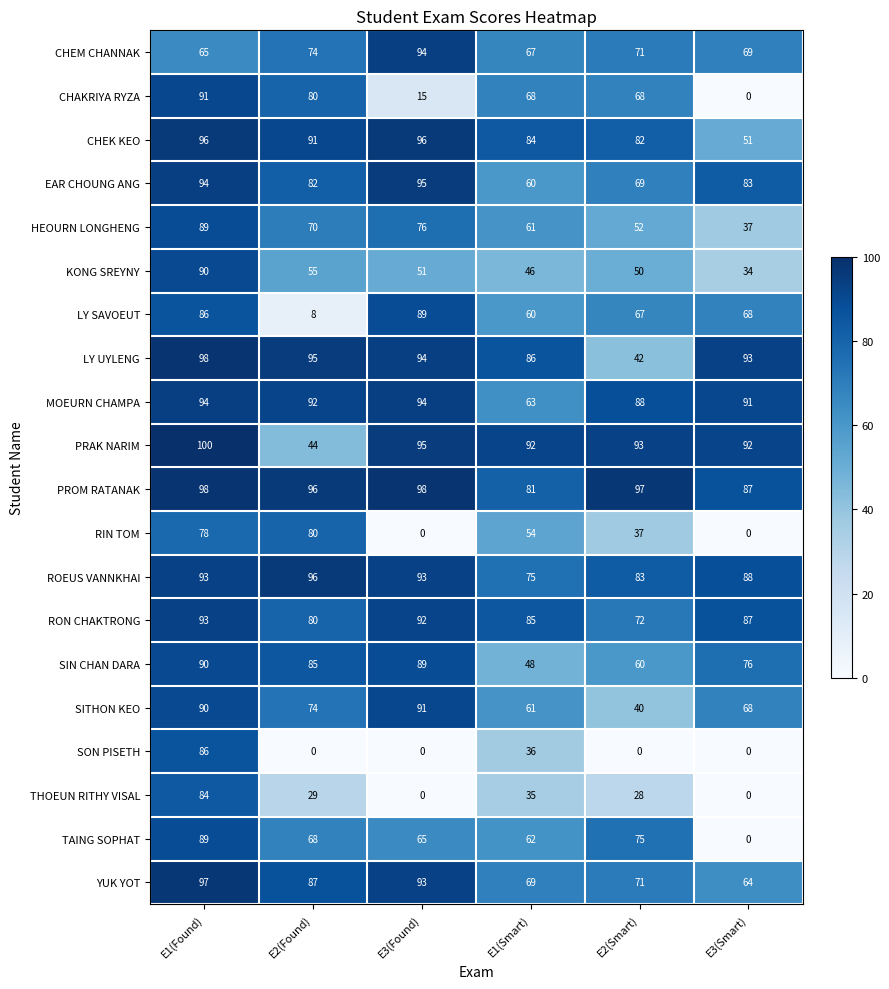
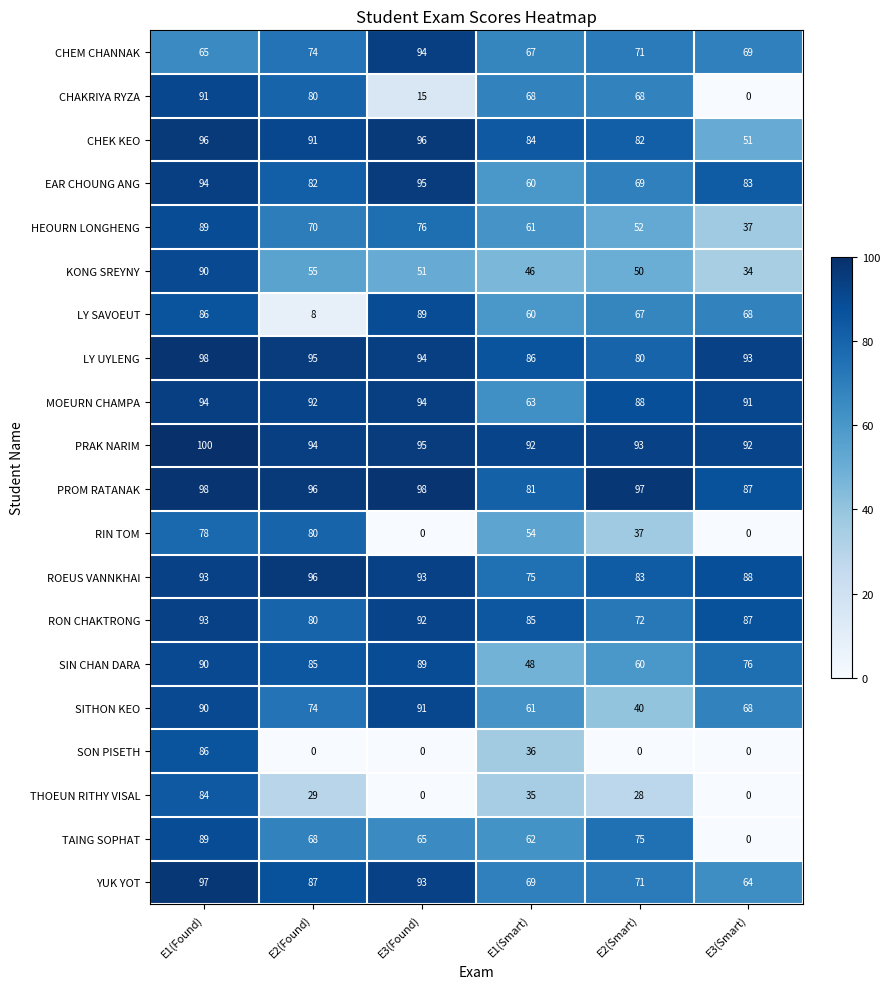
  {
    "CHEM CHANNAK": {
      "E1(Found)": 65,
      "E2(Found)": 74,
      "E3(Found)": 94,
      "E1(Smart)": 67,
      "E2(Smart)": 71,
      "E3(Smart)": 69
    },
    "CHAKRIYA RYZA": {
      "E1(Found)": 91,
      "E2(Found)": 80,
      "E3(Found)": 15,
      "E1(Smart)": 68,
      "E2(Smart)": 68,
      "E3(Smart)": 0
    },
    "CHEK KEO": {
      "E1(Found)": 96,
      "E2(Found)": 91,
      "E3(Found)": 96,
      "E1(Smart)": 84,
      "E2(Smart)": 82,
      "E3(Smart)": 51
    },
    "EAR CHOUNG ANG": {
      "E1(Found)": 94,
      "E2(Found)": 82,
      "E3(Found)": 95,
      "E1(Smart)": 60,
      "E2(Smart)": 69,
      "E3(Smart)": 83
    },
    "HEOURN LONGHENG": {
      "E1(Found)": 89,
      "E2(Found)": 70,
      "E3(Found)": 76,
      "E1(Smart)": 61,
      "E2(Smart)": 52,
      "E3(Smart)": 37
    },
    "KONG SREYNY": {
      "E1(Found)": 90,
      "E2(Found)": 55,
      "E3(Found)": 51,
      "E1(Smart)": 46,
      "E2(Smart)": 50,
      "E3(Smart)": 34
    },
    "LY SAVOEUT": {
      "E1(Found)": 86,
      "E2(Found)": 8,
      "E3(Found)": 89,
      "E1(Smart)": 60,
      "E2(Smart)": 67,
      "E3(Smart)": 68
    },
    "LY UYLENG": {
      "E1(Found)": 98,
      "E2(Found)": 95,
      "E3(Found)": 94,
      "E1(Smart)": 86,
-     "E2(Smart)": 42,
+     "E2(Smart)": 80,
      "E3(Smart)": 93
    },
    "MOEURN CHAMPA": {
      "E1(Found)": 94,
      "E2(Found)": 92,
      "E3(Found)": 94,
      "E1(Smart)": 63,
      "E2(Smart)": 88,
      "E3(Smart)": 91
    },
    "PRAK NARIM": {
      "E1(Found)": 100,
-     "E2(Found)": 44,
+     "E2(Found)": 94,
      "E3(Found)": 95,
      "E1(Smart)": 92,
      "E2(Smart)": 93,
      "E3(Smart)": 92
    },
    "PROM RATANAK": {
      "E1(Found)": 98,
      "E2(Found)": 96,
      "E3(Found)": 98,
      "E1(Smart)": 81,
      "E2(Smart)": 97,
      "E3(Smart)": 87
    },
    "RIN TOM": {
      "E1(Found)": 78,
      "E2(Found)": 80,
      "E3(Found)": 0,
      "E1(Smart)": 54,
      "E2(Smart)": 37,
      "E3(Smart)": 0
    },
    "ROEUS VANNKHAI": {
      "E1(Found)": 93,
      "E2(Found)": 96,
      "E3(Found)": 93,
      "E1(Smart)": 75,
      "E2(Smart)": 83,
      "E3(Smart)": 88
    },
    "RON CHAKTRONG": {
      "E1(Found)": 93,
      "E2(Found)": 80,
      "E3(Found)": 92,
      "E1(Smart)": 85,
      "E2(Smart)": 72,
      "E3(Smart)": 87
    },
    "SIN CHAN DARA": {
      "E1(Found)": 90,
      "E2(Found)": 85,
      "E3(Found)": 89,
      "E1(Smart)": 48,
      "E2(Smart)": 60,
      "E3(Smart)": 76
    },
    "SITHON KEO": {
      "E1(Found)": 90,
      "E2(Found)": 74,
      "E3(Found)": 91,
      "E1(Smart)": 61,
      "E2(Smart)": 40,
      "E3(Smart)": 68
    },
    "SON PISETH": {
      "E1(Found)": 86,
      "E2(Found)": 0,
      "E3(Found)": 0,
      "E1(Smart)": 36,
      "E2(Smart)": 0,
      "E3(Smart)": 0
    },
    "THOEUN RITHY VISAL": {
      "E1(Found)": 84,
      "E2(Found)": 29,
      "E3(Found)": 0,
      "E1(Smart)": 35,
      "E2(Smart)": 28,
      "E3(Smart)": 0
    },
    "TAING SOPHAT": {
      "E1(Found)": 89,
      "E2(Found)": 68,
      "E3(Found)": 65,
      "E1(Smart)": 62,
      "E2(Smart)": 75,
      "E3(Smart)": 0
    },
    "YUK YOT": {
      "E1(Found)": 97,
      "E2(Found)": 87,
      "E3(Found)": 93,
      "E1(Smart)": 69,
      "E2(Smart)": 71,
      "E3(Smart)": 64
    }
  }
